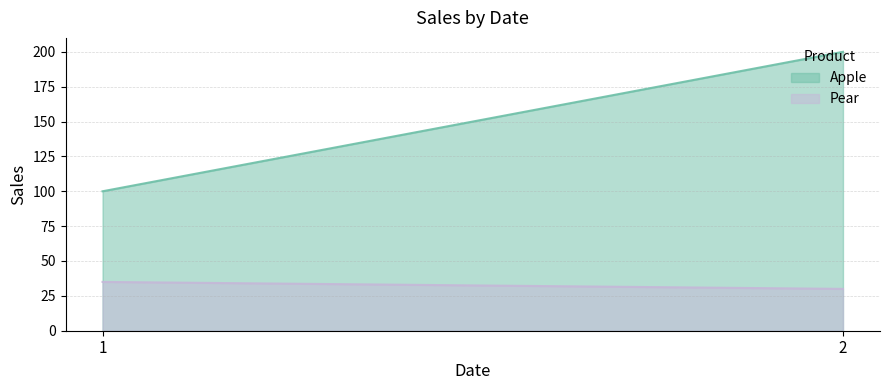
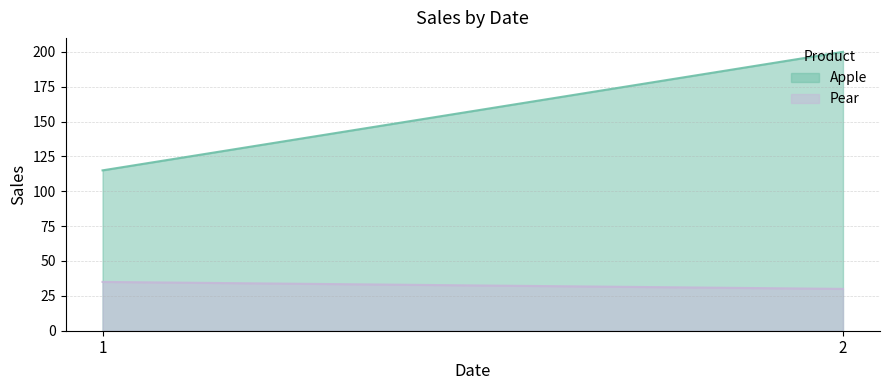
  {
    "Apple": {
-     "1": 100,
+     "1": 115,
      "2": 200
    },
    "Pear": {
      "1": 35,
      "2": 30
    }
  }
